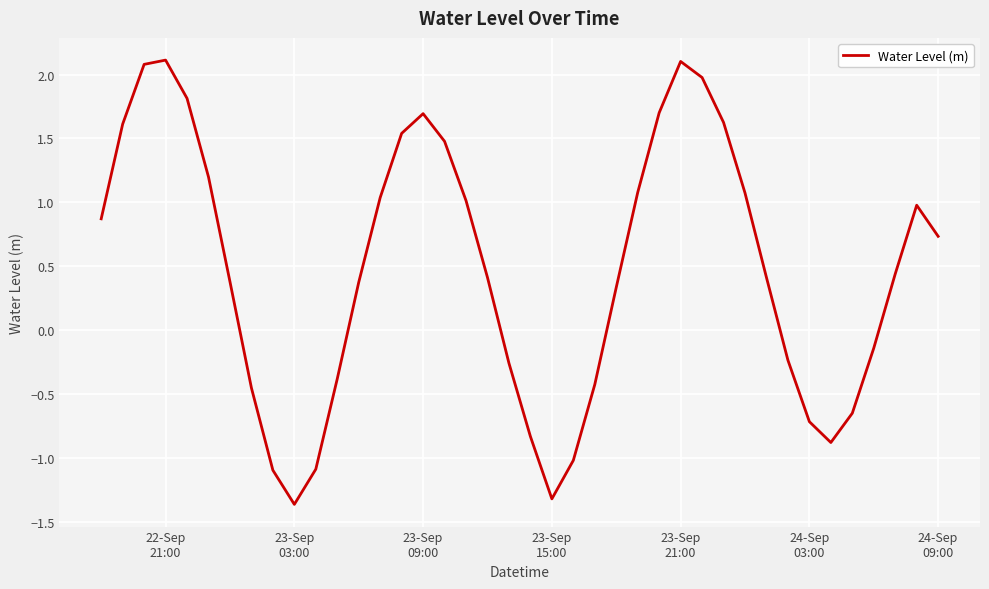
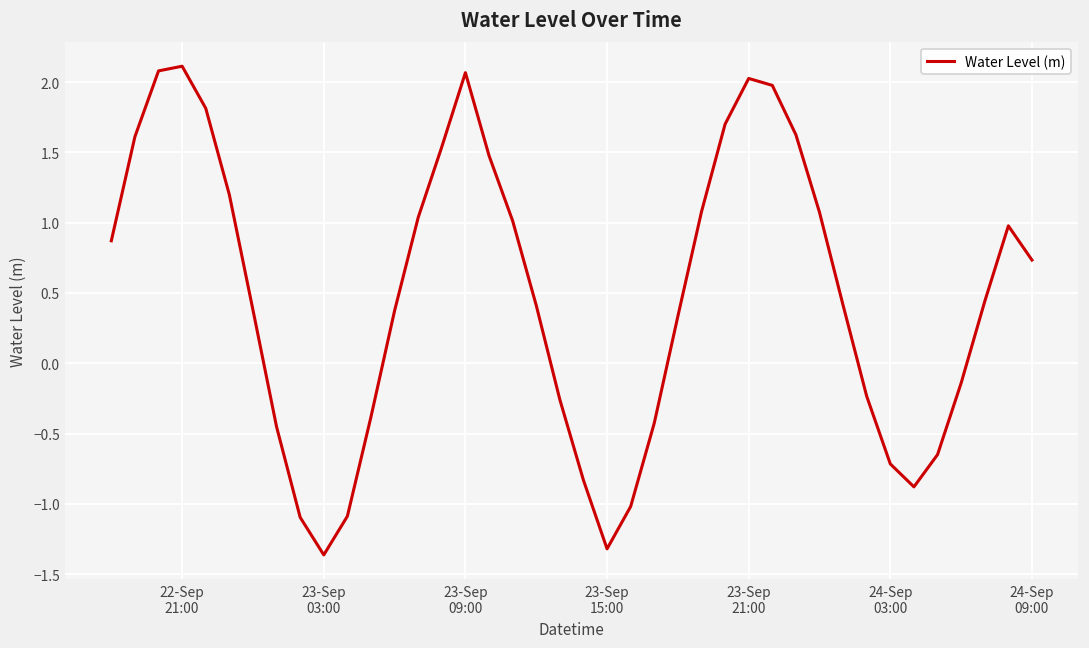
  {
    "22-Sep 21:00": 2.11,
    "23-Sep 03:00": -1.36,
-   "23-Sep 09:00": 1.69,
+   "23-Sep 09:00": 2.07,
    "23-Sep 15:00": -1.32,
-   "23-Sep 21:00": 2.10,
+   "23-Sep 21:00": 2.03,
    "24-Sep 03:00": -0.72,
    "24-Sep 09:00": 0.73
  }
